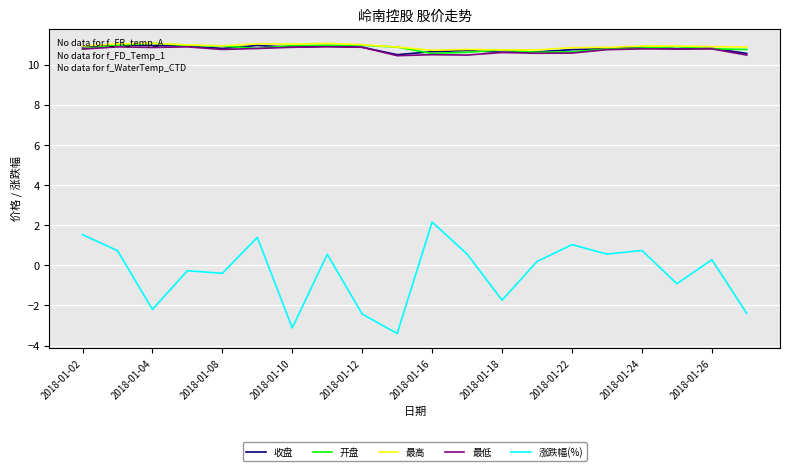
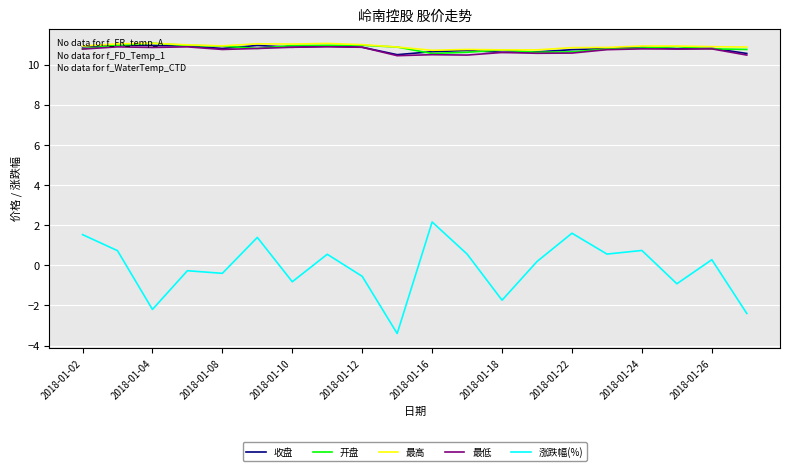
  {
    "涨跌幅(%)": {
      "2018-01-02": 1.5,
      "2018-01-04": -2.2,
      "2018-01-08": -0.4,
-     "2018-01-10": -3.1,
-     "2018-01-12": -2.4,
+     "2018-01-10": -0.8,
+     "2018-01-12": -0.6,
      "2018-01-16": 2.2,
      "2018-01-18": -1.7,
-     "2018-01-22": 1.0,
+     "2018-01-22": 1.6,
      "2018-01-24": 0.7,
      "2018-01-26": 0.3
    }
  }
